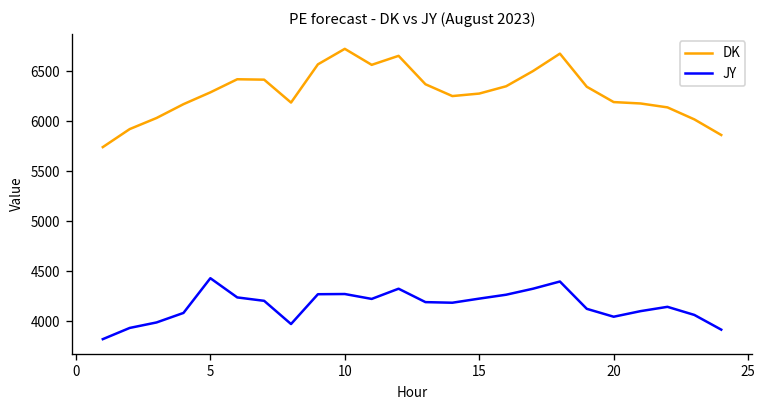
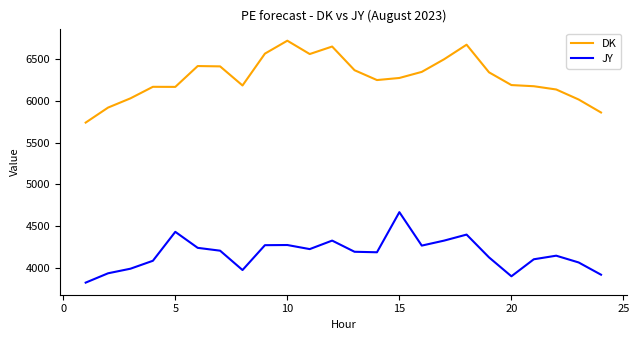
  {
    "DK": {
-     "5": 6300,
+     "5": 6200,
      "10": 6700,
      "15": 6300,
      "20": 6200
    },
    "JY": {
      "5": 4400,
      "10": 4300,
-     "15": 4200,
-     "20": 4000
+     "15": 4700,
+     "20": 3900
    }
  }
